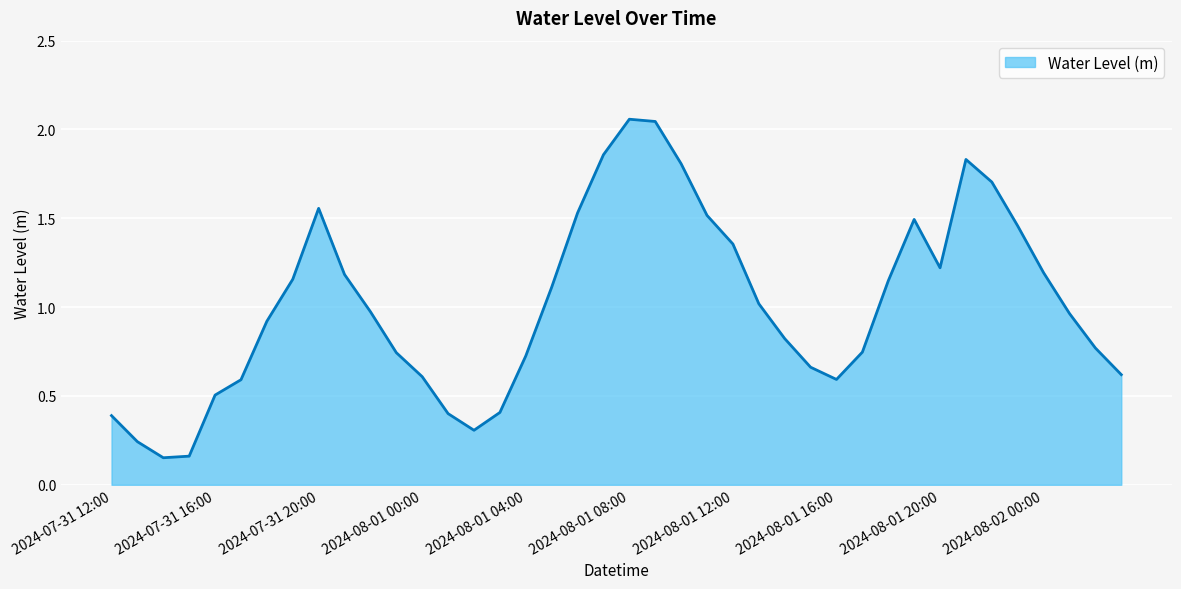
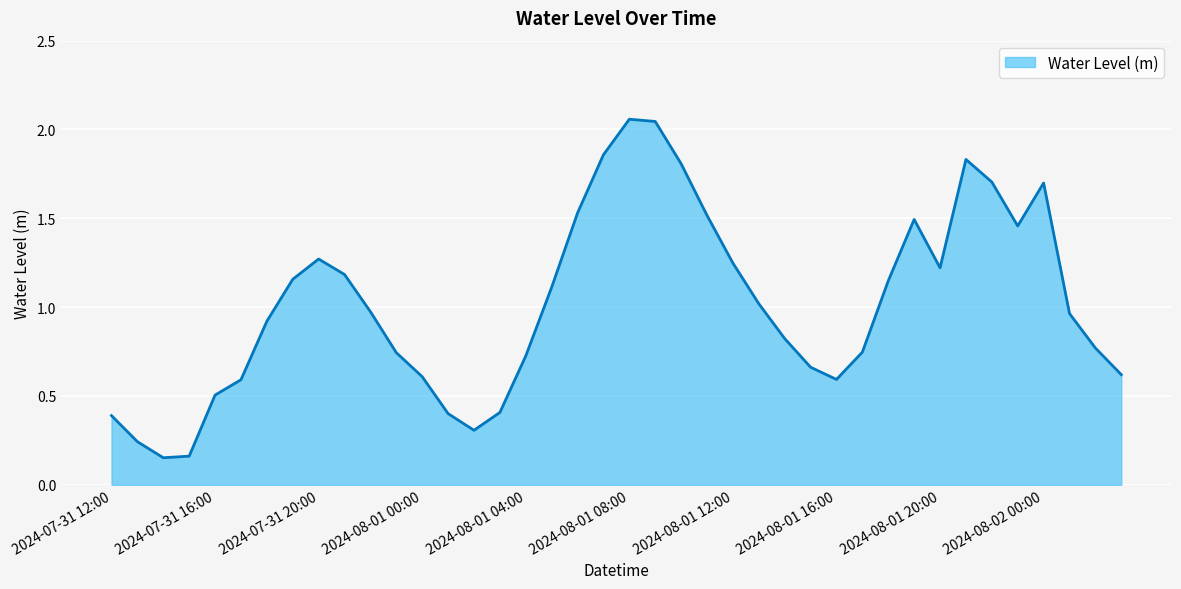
  {
    "2024-07-31 12:00": 0.39,
    "2024-07-31 16:00": 0.50,
-   "2024-07-31 20:00": 1.56,
+   "2024-07-31 20:00": 1.27,
    "2024-08-01 00:00": 0.61,
    "2024-08-01 04:00": 0.73,
    "2024-08-01 08:00": 2.06,
-   "2024-08-01 12:00": 1.36,
+   "2024-08-01 12:00": 1.25,
    "2024-08-01 16:00": 0.59,
    "2024-08-01 20:00": 1.22,
-   "2024-08-02 00:00": 1.19
+   "2024-08-02 00:00": 1.70
  }
